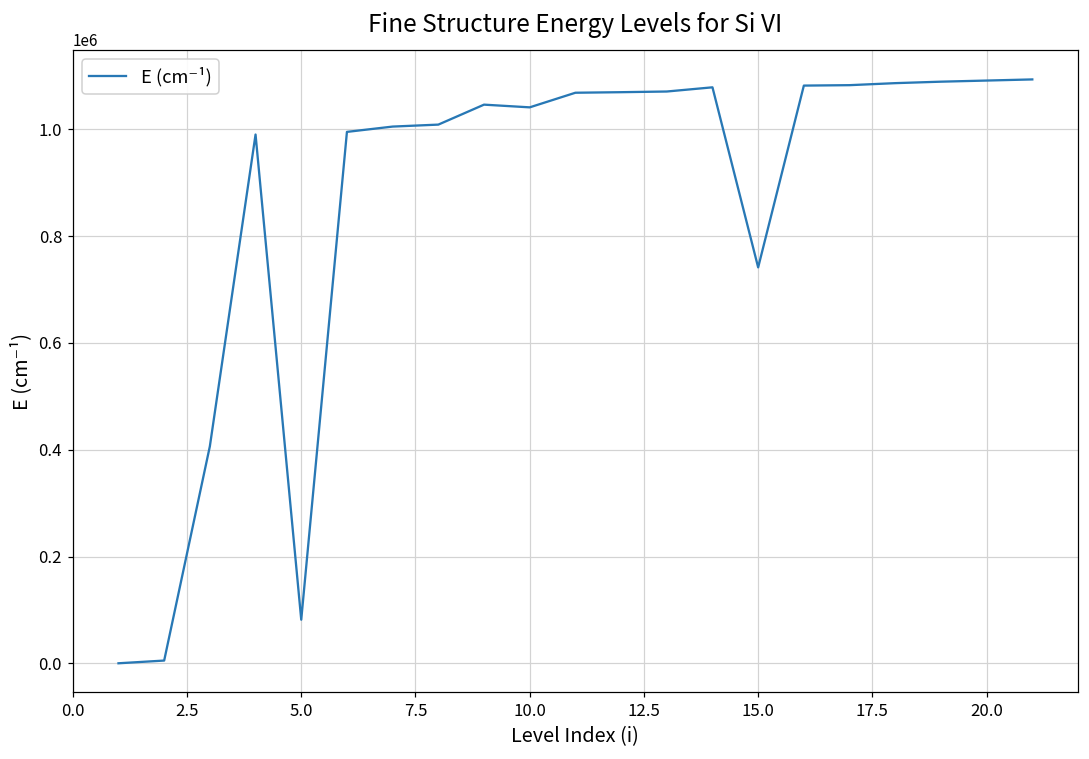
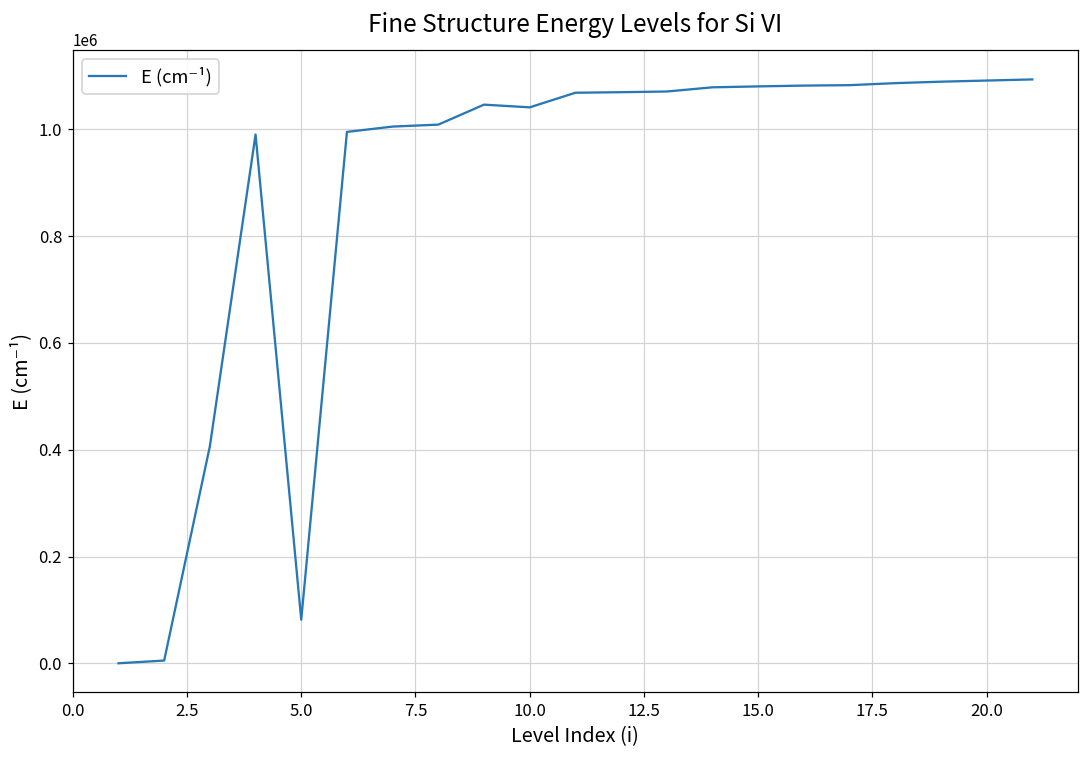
  {
    "5.0": 80000,
    "10.0": 1040000,
-   "15.0": 740000
+   "15.0": 1080000
  }
